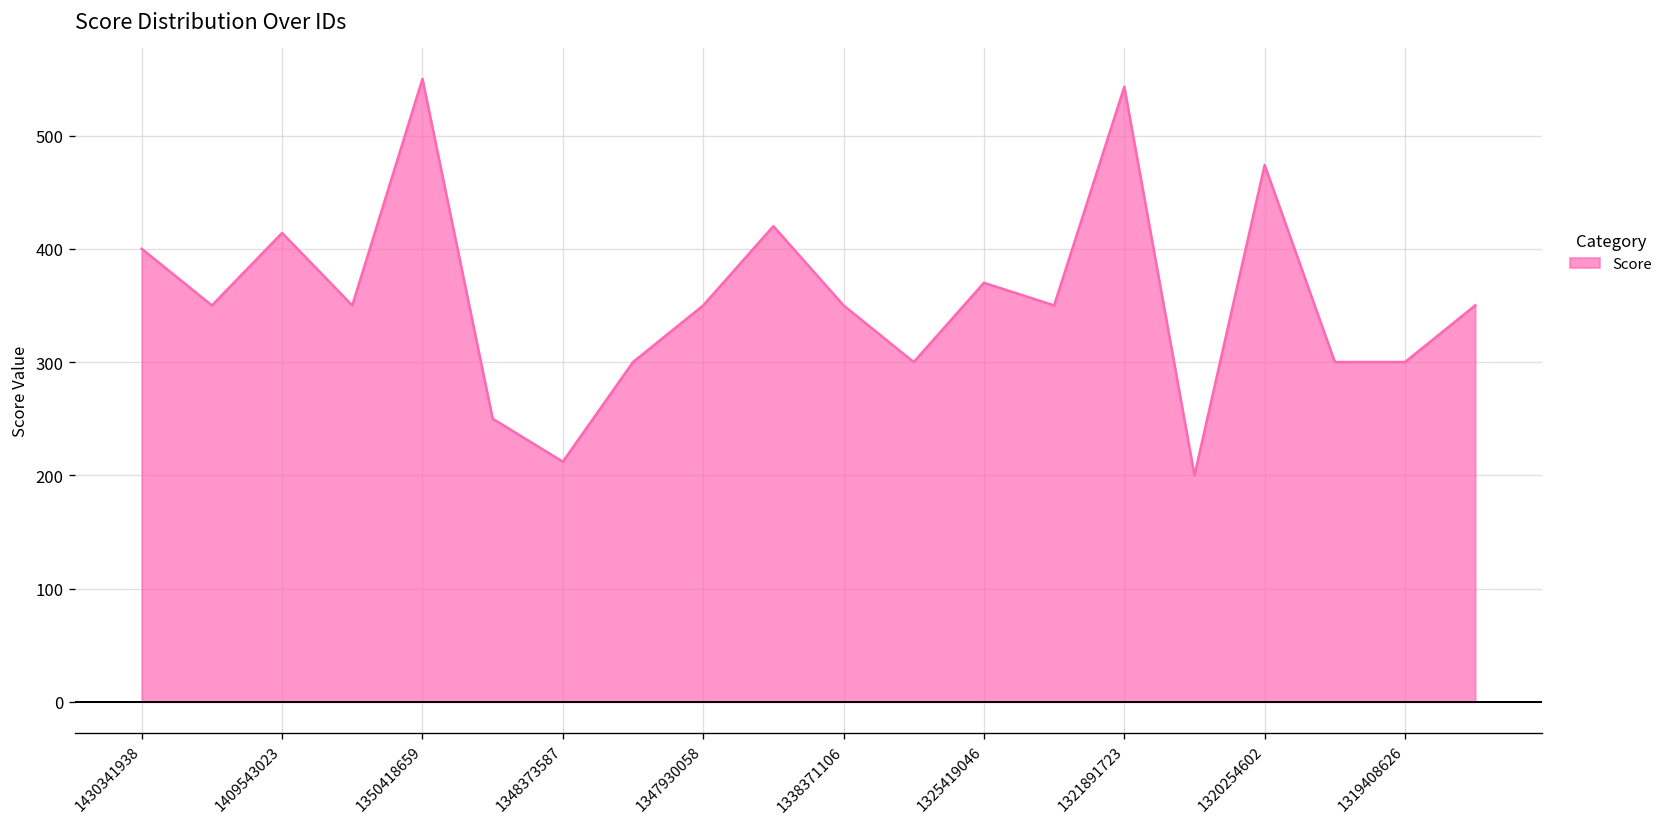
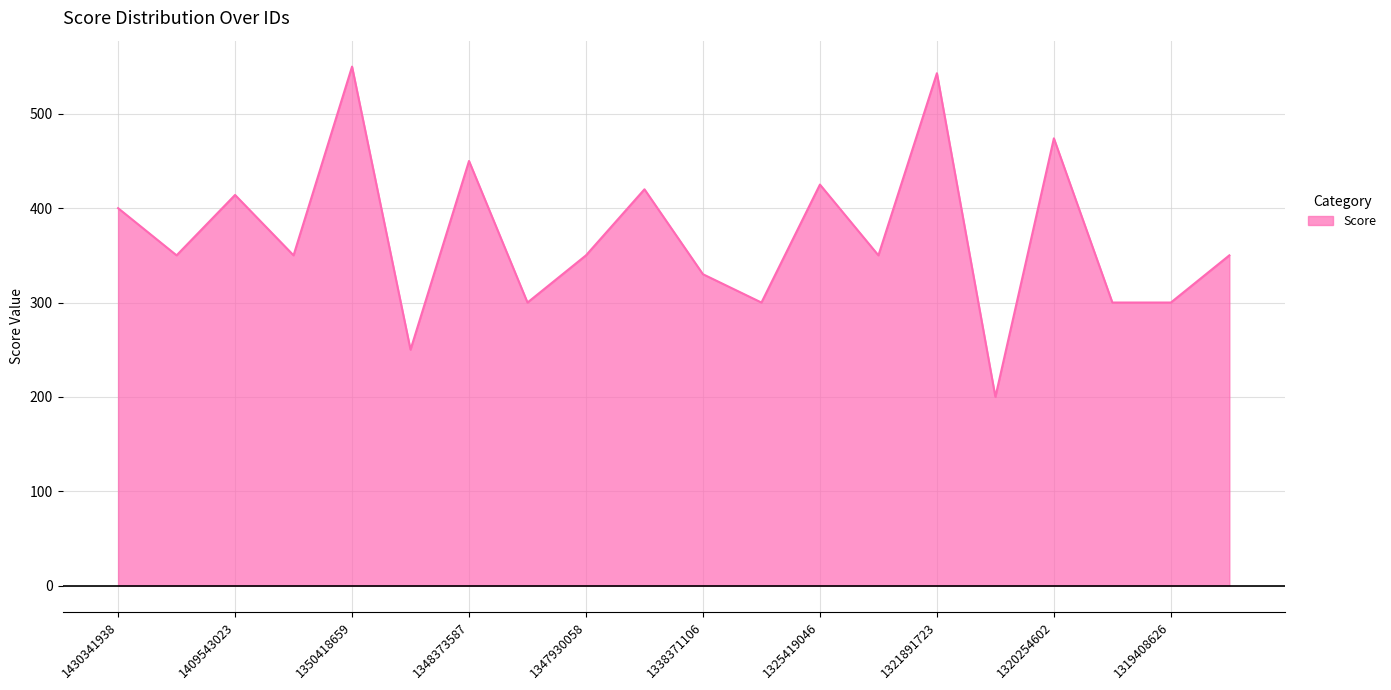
  {
    "1430341938": 400,
    "1409543023": 410,
    "1350418659": 550,
-   "1348373587": 210,
+   "1348373587": 450,
    "1347930058": 350,
-   "1338371106": 350,
-   "1325419046": 370,
+   "1338371106": 330,
+   "1325419046": 430,
    "1321891723": 540,
    "1320254602": 470,
    "1319408626": 300
  }
